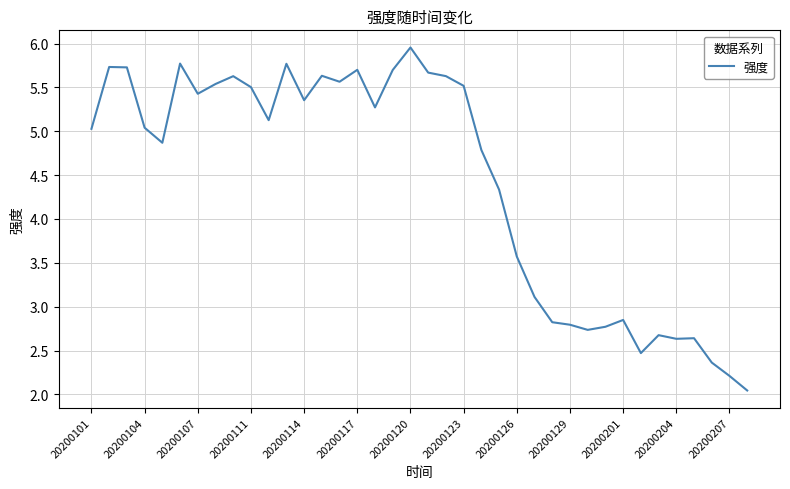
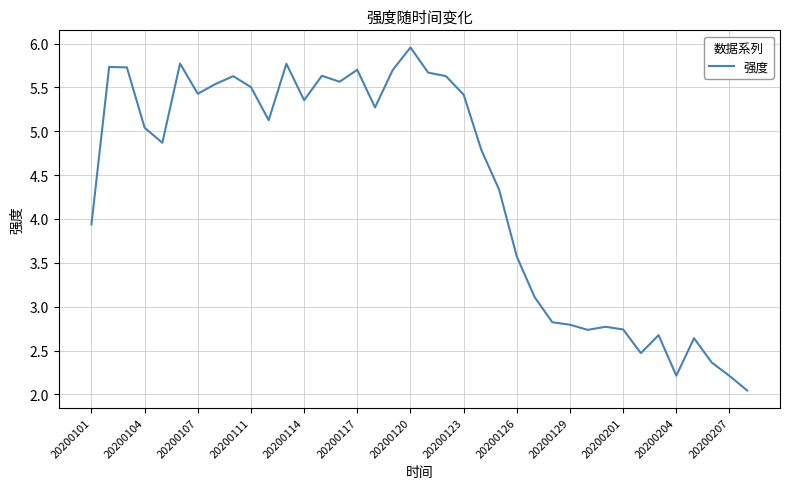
  {
-   "20200101": 5.0,
+   "20200101": 3.9,
    "20200104": 5.0,
    "20200107": 5.4,
    "20200111": 5.5,
    "20200114": 5.4,
    "20200117": 5.7,
    "20200120": 6.0,
-   "20200123": 5.5,
+   "20200123": 5.4,
    "20200126": 3.6,
    "20200129": 2.8,
-   "20200201": 2.8,
-   "20200204": 2.6,
+   "20200201": 2.7,
+   "20200204": 2.2,
    "20200207": 2.2
  }
